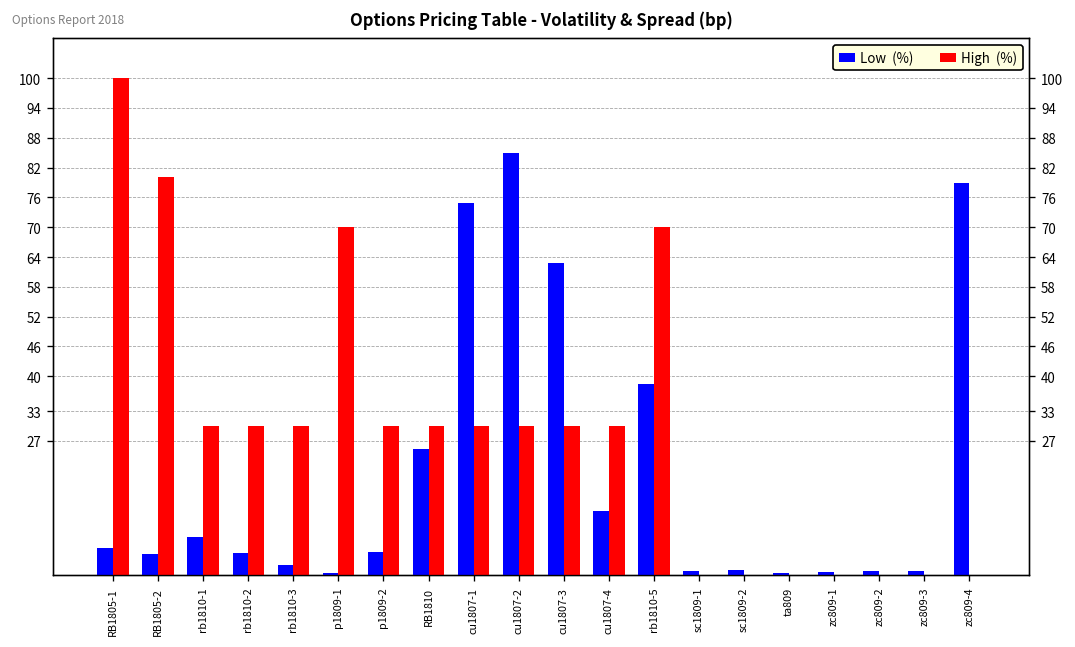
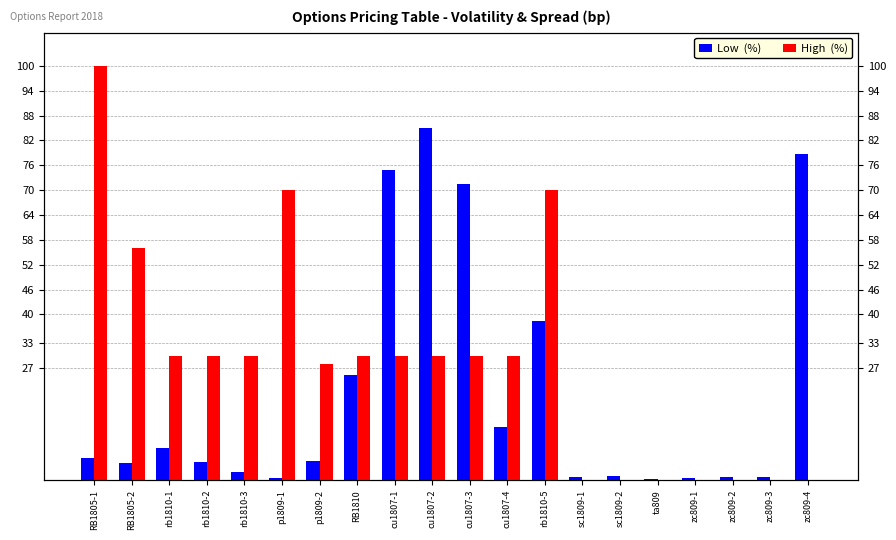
  {
    "Low (%)": {
      "RB1805-1": 5,
      "RB1805-2": 4,
      "rb1810-1": 8,
      "rb1810-2": 4,
      "rb1810-3": 2,
      "p1809-2": 5,
      "RB1810": 25,
      "cu1807-1": 75,
      "cu1807-2": 85,
-     "cu1807-3": 63,
+     "cu1807-3": 71,
      "cu1807-4": 13,
      "rb1810-5": 38,
      "sc1809-1": 1,
      "sc1809-2": 1,
      "zc809-1": 1,
      "zc809-2": 1,
      "zc809-3": 1,
      "zc809-4": 79
    },
    "High (%)": {
      "RB1805-1": 100,
-     "RB1805-2": 80,
+     "RB1805-2": 56,
      "rb1810-1": 30,
      "rb1810-2": 30,
      "rb1810-3": 30,
      "p1809-1": 70,
-     "p1809-2": 30,
+     "p1809-2": 28,
      "RB1810": 30,
      "cu1807-1": 30,
      "cu1807-2": 30,
      "cu1807-3": 30,
      "cu1807-4": 30,
      "rb1810-5": 70,
      "sc1809-1": 0,
      "sc1809-2": 0,
      "ta809": 0,
      "zc809-1": 0,
      "zc809-2": 0,
      "zc809-3": 0,
      "zc809-4": 0
    }
  }
